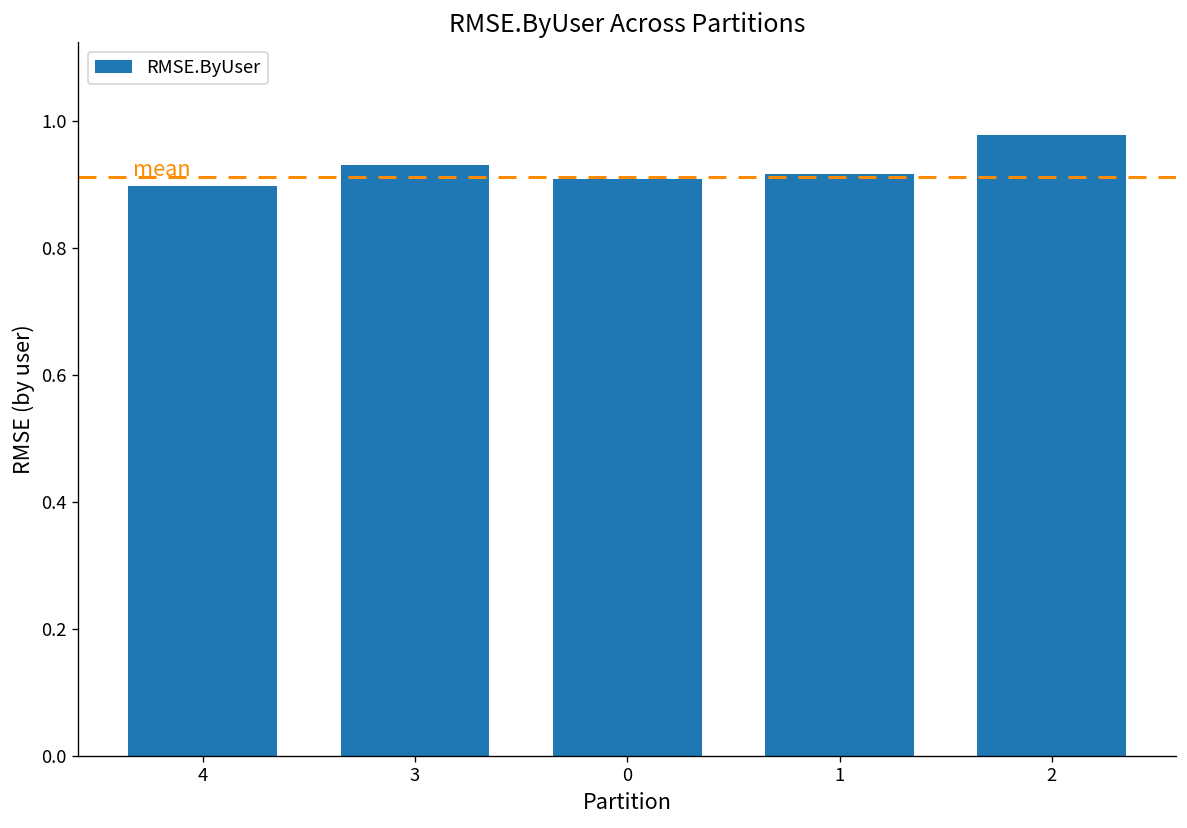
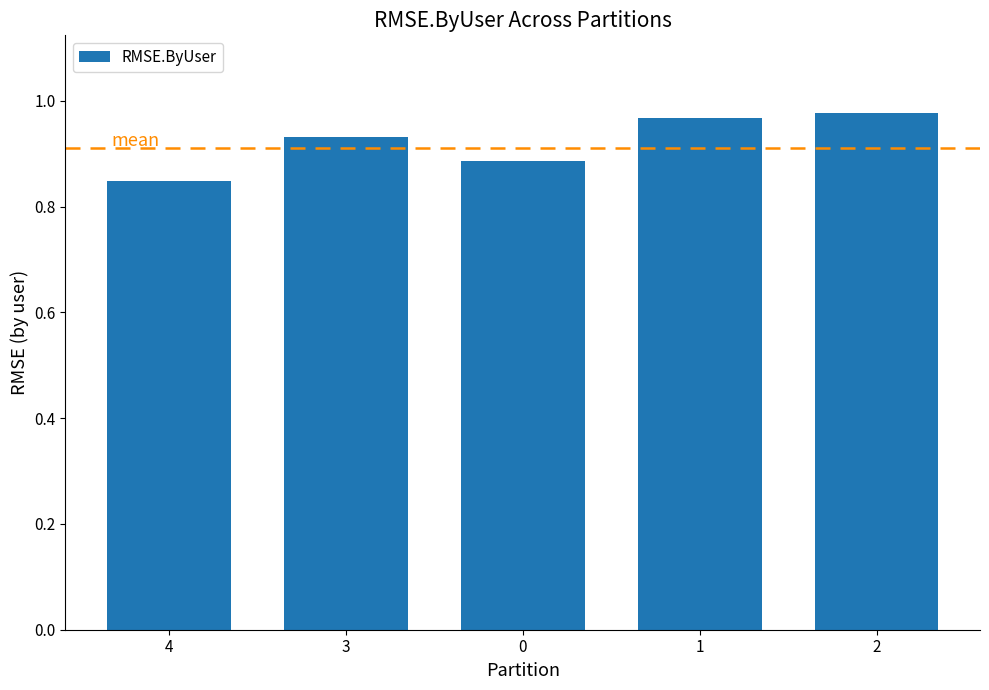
  {
-   "4": 0.90,
+   "4": 0.85,
    "3": 0.93,
-   "0": 0.91,
-   "1": 0.92,
+   "0": 0.89,
+   "1": 0.97,
    "2": 0.98
  }
